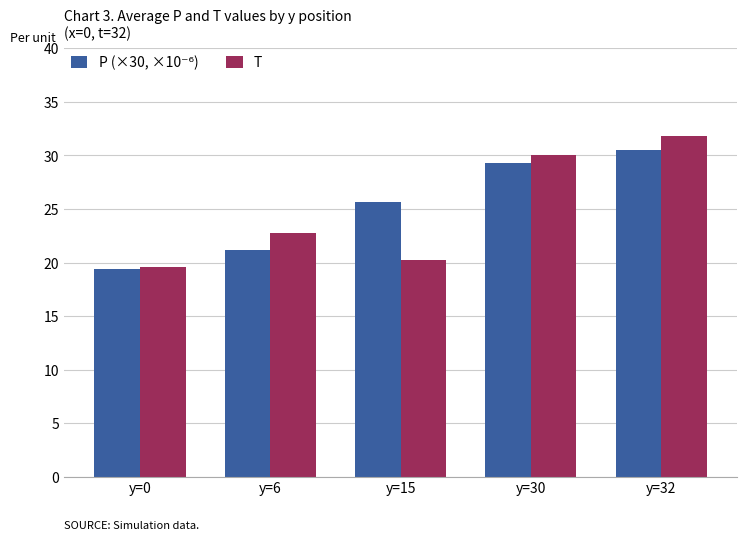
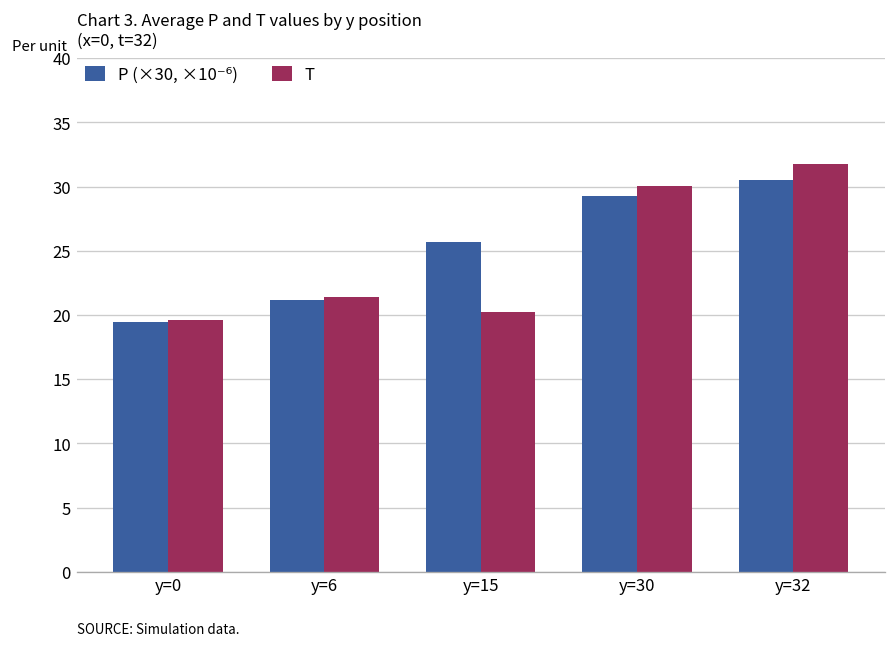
  {
    "P (×30, ×10⁻⁶)": {
      "y=0": 19.4,
      "y=6": 21.2,
      "y=15": 25.7,
      "y=30": 29.3,
      "y=32": 30.5
    },
    "T": {
      "y=0": 19.6,
-     "y=6": 22.7,
+     "y=6": 21.4,
      "y=15": 20.2,
      "y=30": 30.0,
      "y=32": 31.8
    }
  }
